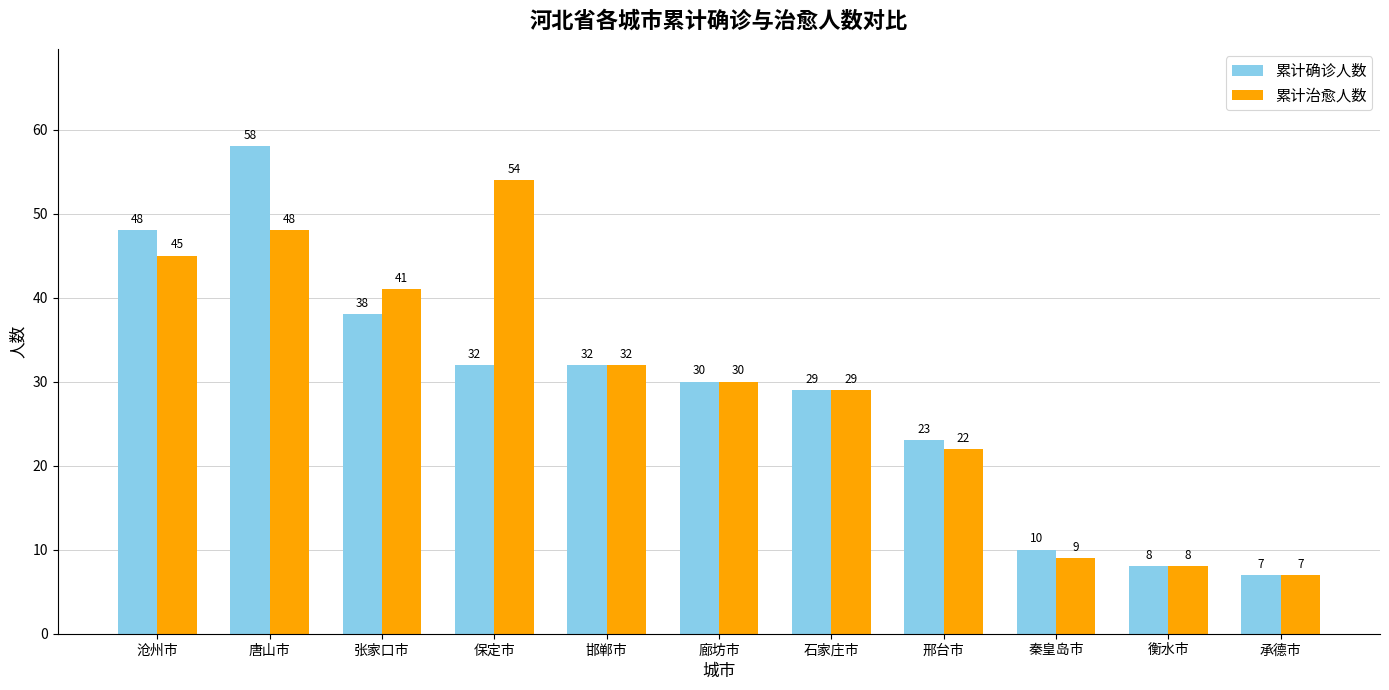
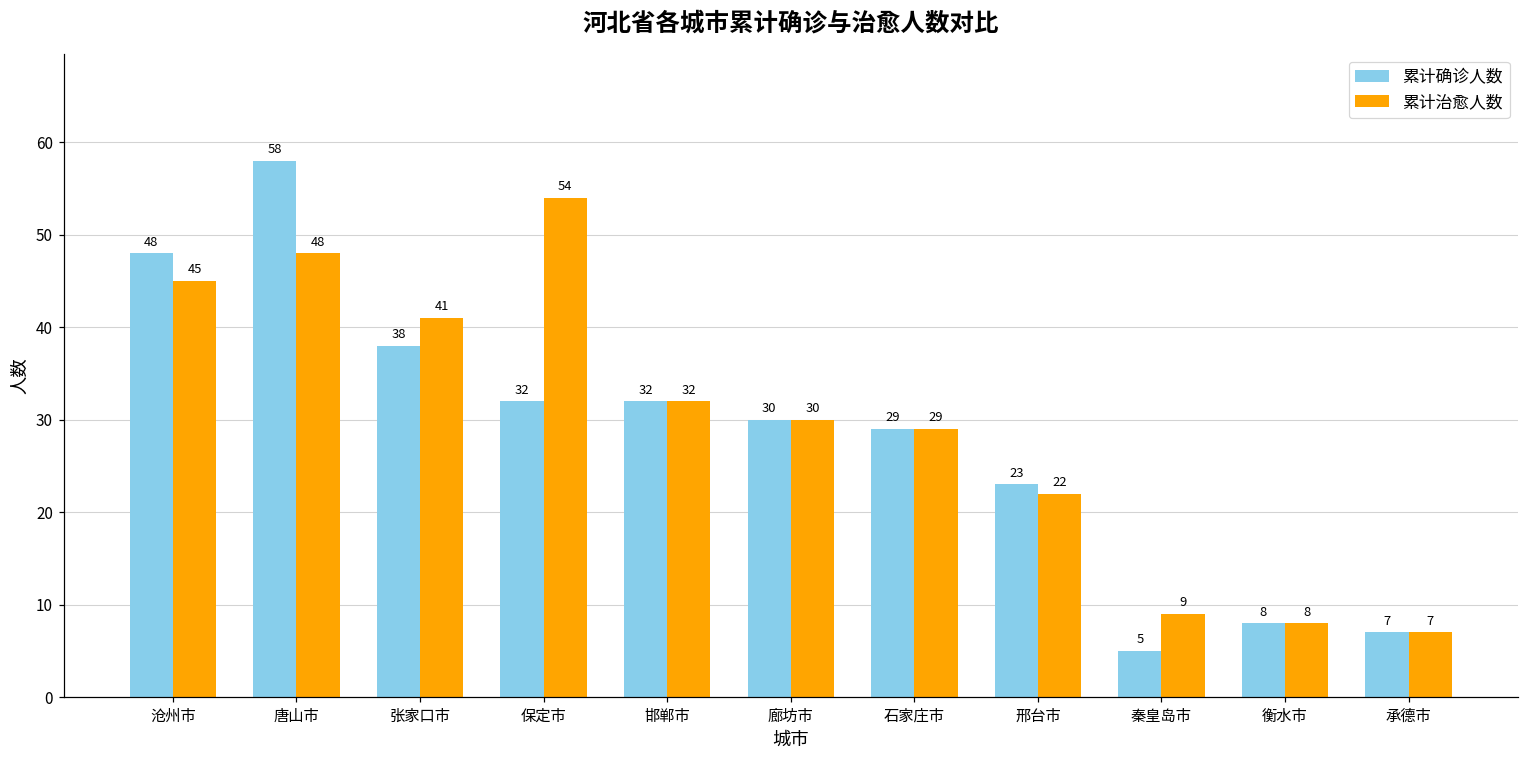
  {
    "累计确诊人数": {
      "沧州市": 48,
      "唐山市": 58,
      "张家口市": 38,
      "保定市": 32,
      "邯郸市": 32,
      "廊坊市": 30,
      "石家庄市": 29,
      "邢台市": 23,
-     "秦皇岛市": 10,
+     "秦皇岛市": 5,
      "衡水市": 8,
      "承德市": 7
    },
    "累计治愈人数": {
      "沧州市": 45,
      "唐山市": 48,
      "张家口市": 41,
      "保定市": 54,
      "邯郸市": 32,
      "廊坊市": 30,
      "石家庄市": 29,
      "邢台市": 22,
      "秦皇岛市": 9,
      "衡水市": 8,
      "承德市": 7
    }
  }
